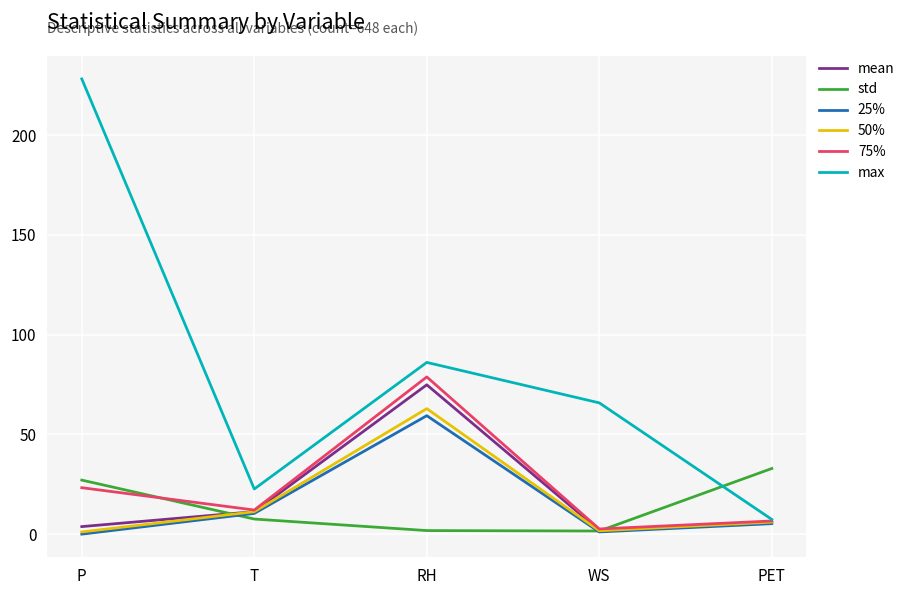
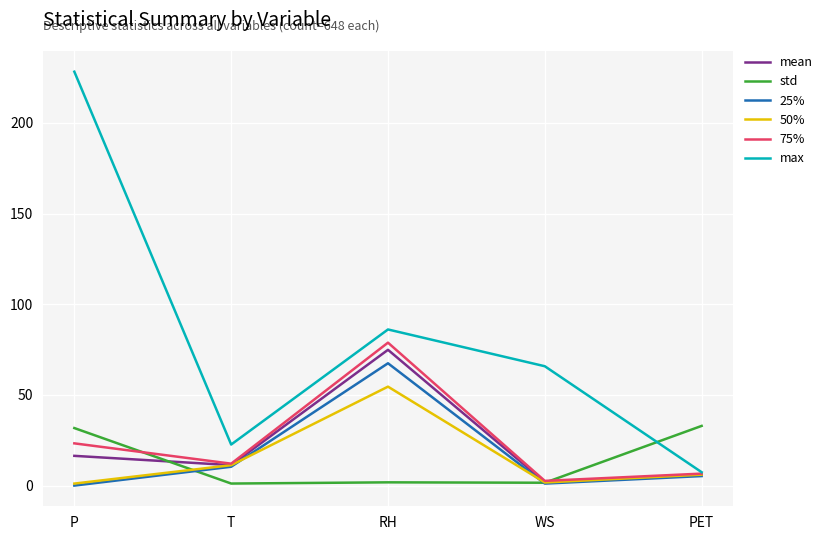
  {
    "mean": {
-     "P": 4,
+     "P": 16,
      "RH": 75
    },
    "std": {
-     "P": 27,
-     "T": 8,
+     "P": 32,
+     "T": 1,
      "RH": 2,
      "PET": 33
    },
    "25%": {
-     "RH": 59
+     "RH": 67
    },
    "50%": {
-     "RH": 63
+     "RH": 55
    },
    "75%": {
      "P": 23,
      "RH": 79
    },
    "max": {
      "P": 228,
      "T": 23,
      "RH": 86,
      "WS": 66
    }
  }
